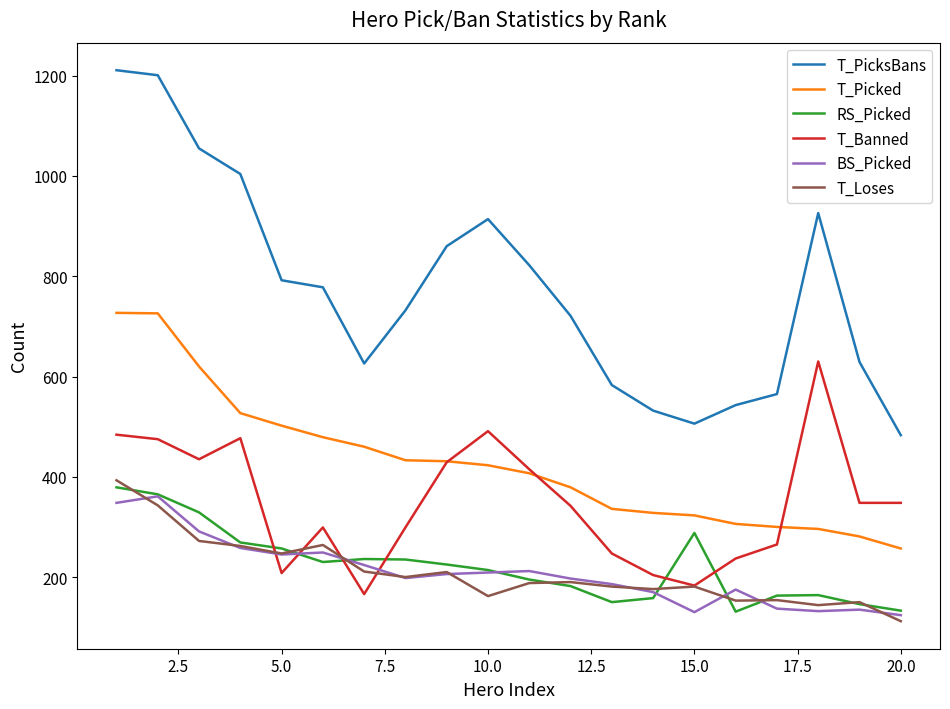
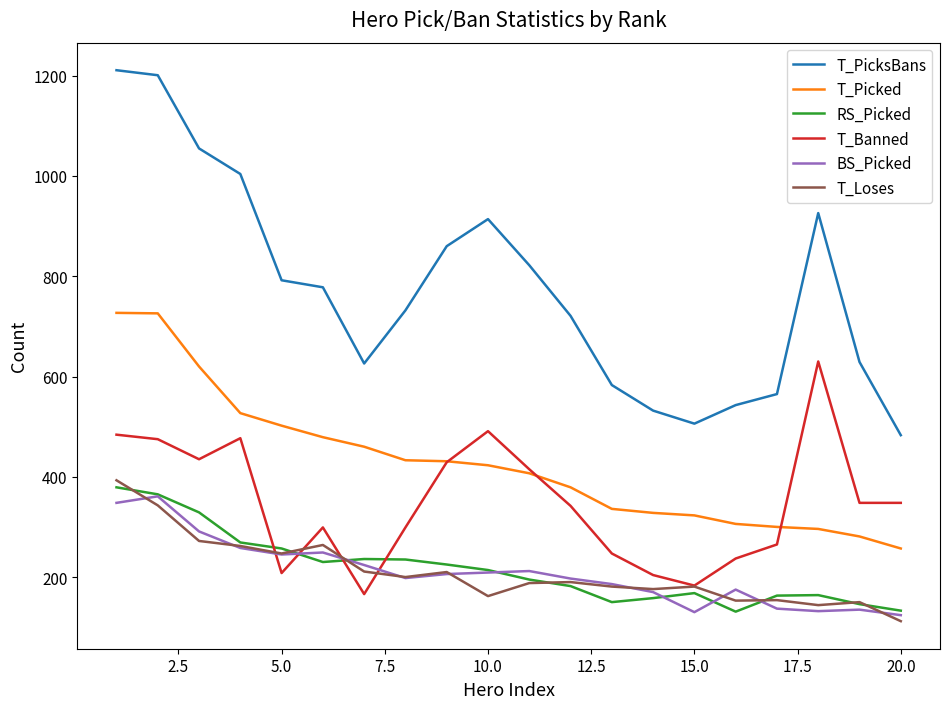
  {
    "T_PicksBans": {
      "5.0": 790,
      "10.0": 910,
      "15.0": 510,
      "20.0": 480
    },
    "T_Picked": {
      "5.0": 500,
      "10.0": 420,
      "15.0": 320,
      "20.0": 260
    },
    "RS_Picked": {
      "5.0": 260,
-     "15.0": 290,
+     "15.0": 170,
      "20.0": 130
    },
    "T_Banned": {
      "5.0": 210,
      "10.0": 490,
      "20.0": 350
    },
    "BS_Picked": {
      "15.0": 130,
      "20.0": 120
    },
    "T_Loses": {
      "10.0": 160,
      "20.0": 110
    }
  }
